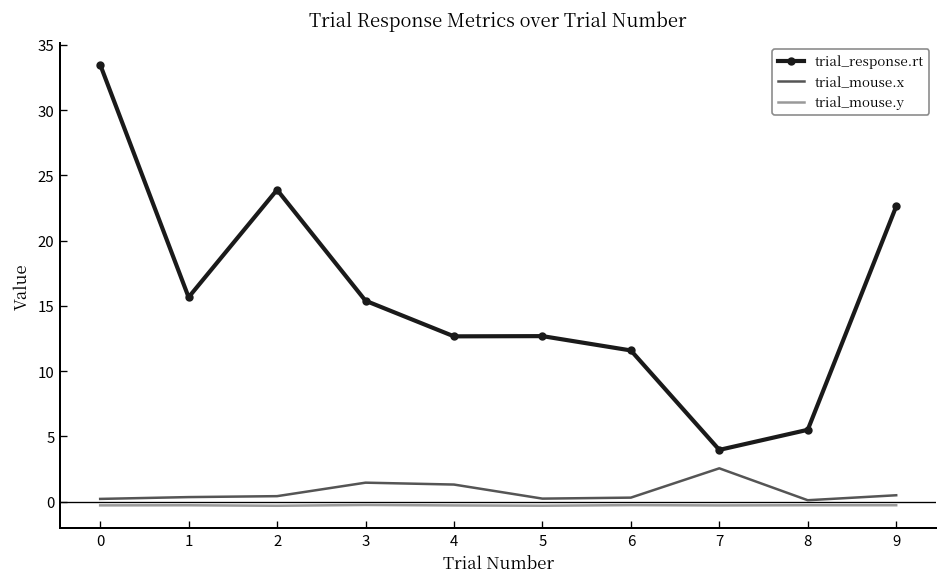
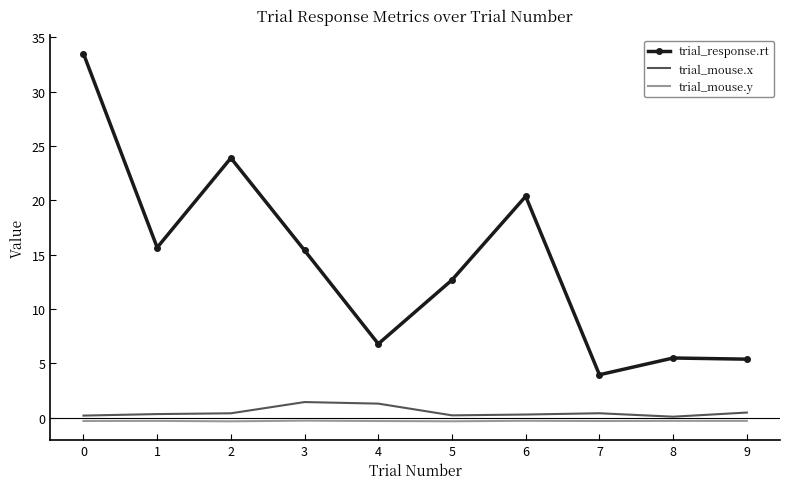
  {
    "trial_response.rt": {
      "0": 33.5,
      "1": 15.7,
      "2": 23.9,
      "3": 15.4,
-     "4": 12.7,
+     "4": 6.8,
      "5": 12.7,
-     "6": 11.6,
+     "6": 20.4,
      "7": 4.0,
      "8": 5.5,
-     "9": 22.6
+     "9": 5.4
    },
    "trial_mouse.x": {
      "0": 0.2,
      "1": 0.3,
      "2": 0.4,
      "3": 1.5,
      "4": 1.3,
      "5": 0.2,
      "6": 0.3,
-     "7": 2.6,
+     "7": 0.4,
      "8": 0.1,
      "9": 0.5
    },
    "trial_mouse.y": {
      "0": -0.3,
      "1": -0.3,
      "2": -0.3,
      "3": -0.3,
      "4": -0.3,
      "5": -0.3,
      "6": -0.3,
      "7": -0.3,
      "8": -0.3,
      "9": -0.3
    }
  }
